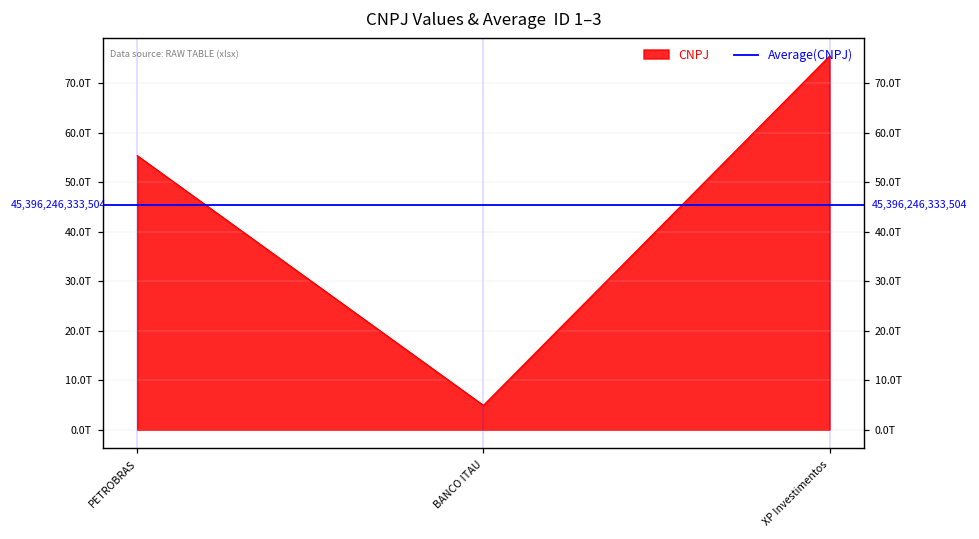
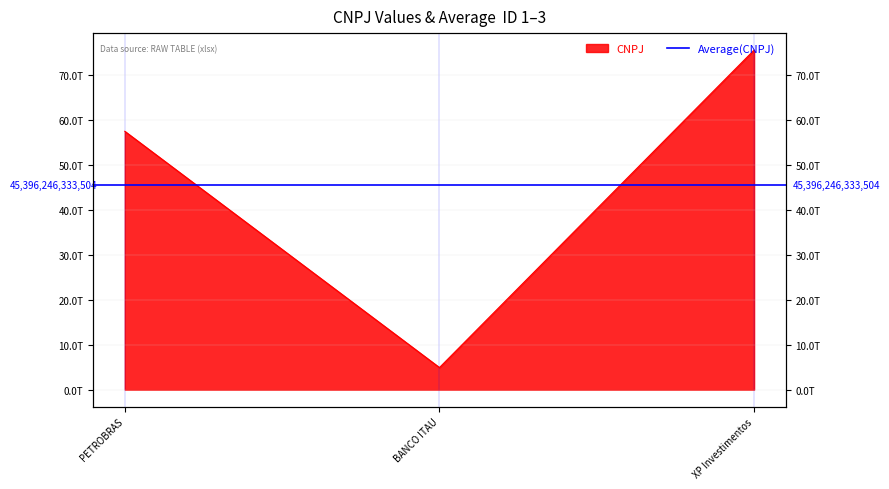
  {
-   "PETROBRAS": "55T",
+   "PETROBRAS": "57T",
    "BANCO ITAU": "5T",
    "XP Investimentos": "75T"
  }
